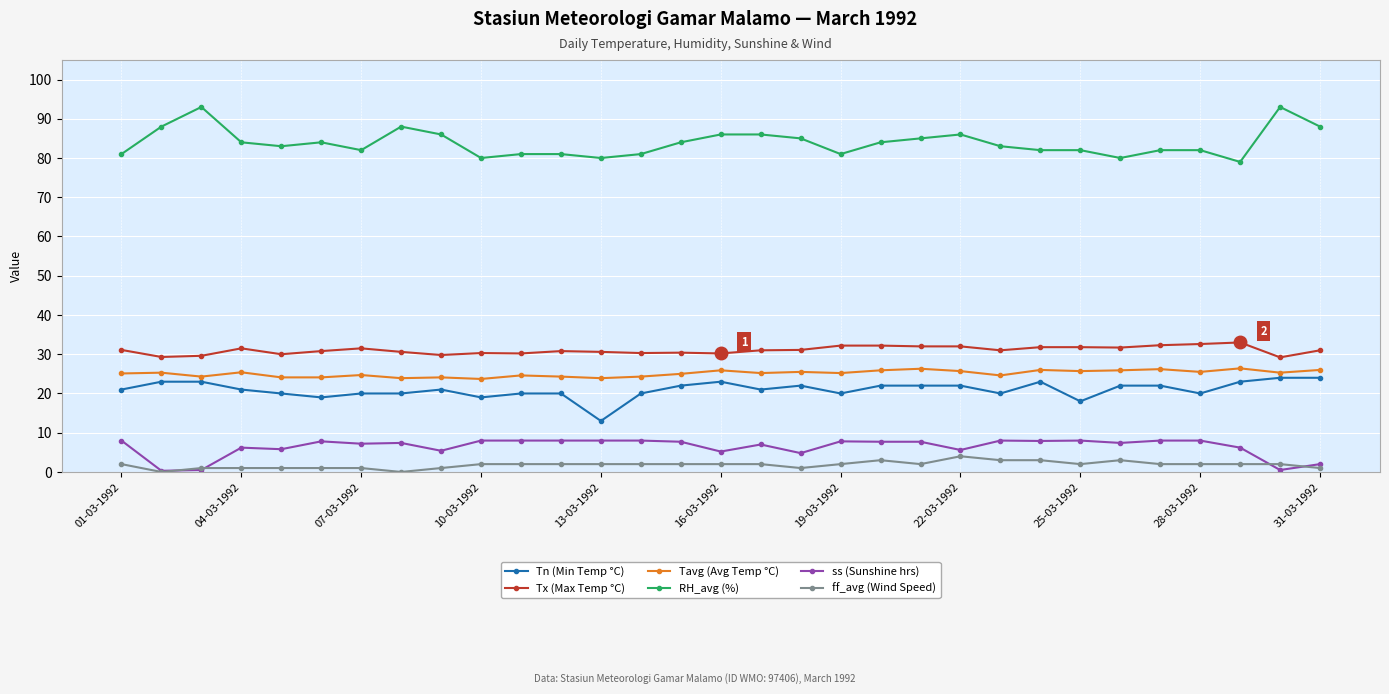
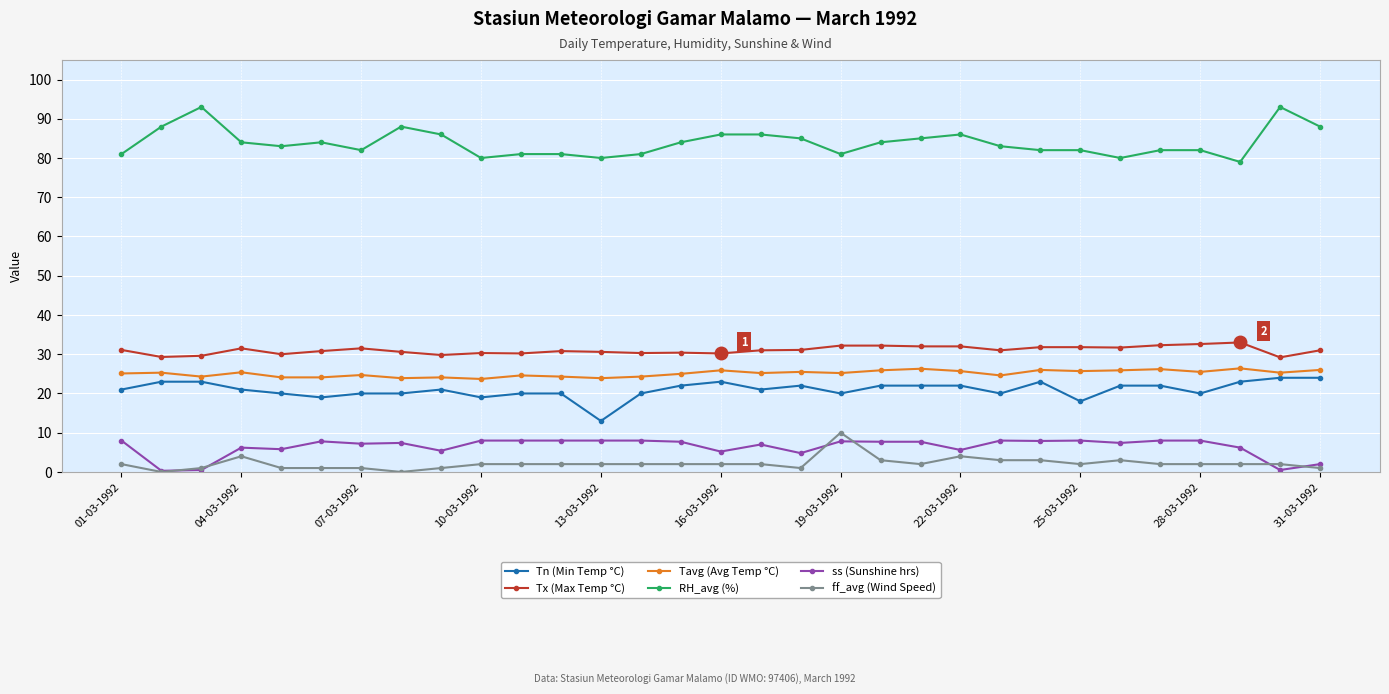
  {
    "Tn (Min Temp °C)": {
      "01-03-1992": 21,
      "04-03-1992": 21,
      "07-03-1992": 20,
      "10-03-1992": 19,
      "13-03-1992": 13,
      "16-03-1992": 23,
      "19-03-1992": 20,
      "22-03-1992": 22,
      "25-03-1992": 18,
      "28-03-1992": 20,
      "31-03-1992": 24
    },
    "Tavg (Avg Temp °C)": {
      "01-03-1992": 25,
      "04-03-1992": 25,
      "07-03-1992": 25,
      "10-03-1992": 24,
      "13-03-1992": 24,
      "16-03-1992": 26,
      "19-03-1992": 25,
      "22-03-1992": 26,
      "25-03-1992": 26,
      "28-03-1992": 26,
      "31-03-1992": 26
    },
    "RH_avg (%)": {
      "01-03-1992": 81,
      "04-03-1992": 84,
      "07-03-1992": 82,
      "10-03-1992": 80,
      "13-03-1992": 80,
      "16-03-1992": 86,
      "19-03-1992": 81,
      "22-03-1992": 86,
      "25-03-1992": 82,
      "28-03-1992": 82,
      "31-03-1992": 88
    },
    "ss (Sunshine hrs)": {
      "01-03-1992": 8,
      "04-03-1992": 6,
      "07-03-1992": 7,
      "10-03-1992": 8,
      "13-03-1992": 8,
      "16-03-1992": 5,
      "19-03-1992": 8,
      "22-03-1992": 6,
      "25-03-1992": 8,
      "28-03-1992": 8,
      "31-03-1992": 2
    },
    "ff_avg (Wind Speed)": {
      "01-03-1992": 2,
-     "04-03-1992": 1,
+     "04-03-1992": 4,
      "07-03-1992": 1,
      "10-03-1992": 2,
      "13-03-1992": 2,
      "16-03-1992": 2,
-     "19-03-1992": 2,
+     "19-03-1992": 10,
      "22-03-1992": 4,
      "25-03-1992": 2,
      "28-03-1992": 2,
      "31-03-1992": 1
    }
  }
